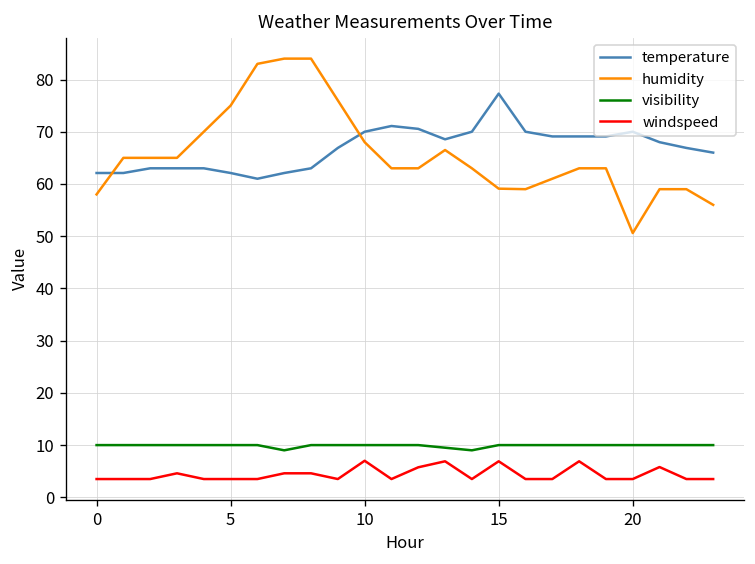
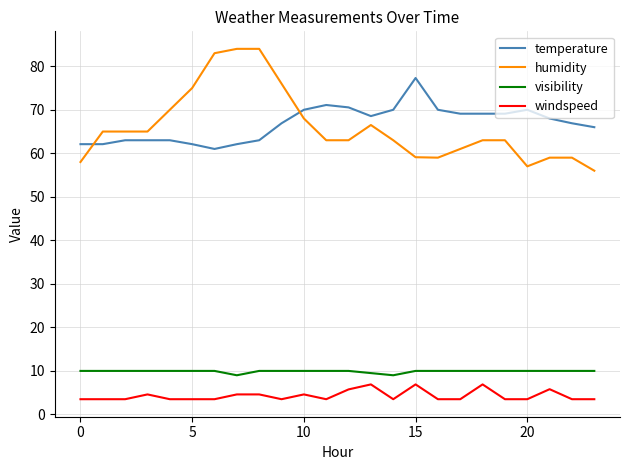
  {
    "temperature": {
      "0": 62,
      "5": 62,
      "10": 70,
      "15": 77
    },
    "humidity": {
      "0": 58,
      "5": 75,
      "10": 68,
      "15": 59,
-     "20": 51
+     "20": 57
    },
    "visibility": {
      "0": 10,
      "5": 10,
      "10": 10,
      "15": 10,
      "20": 10
    },
    "windspeed": {
      "0": 4,
      "5": 4,
-     "10": 7,
+     "10": 5,
      "15": 7,
      "20": 4
    }
  }
